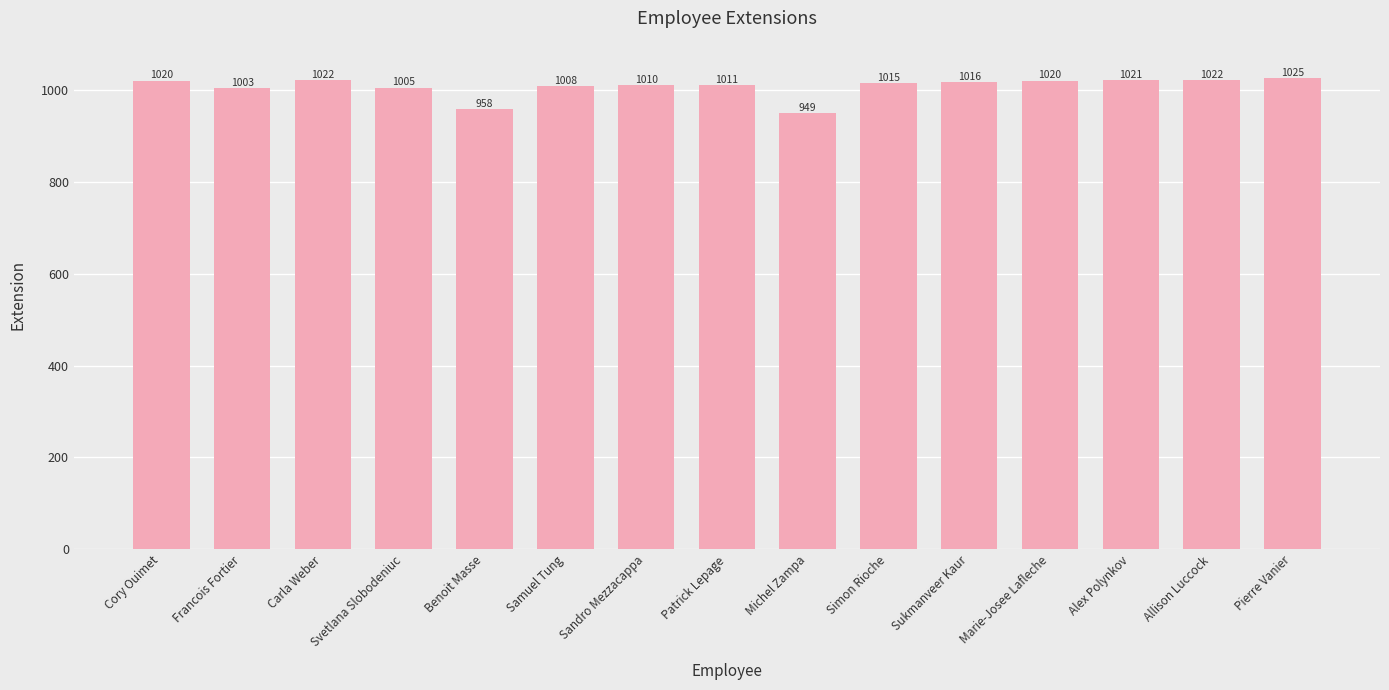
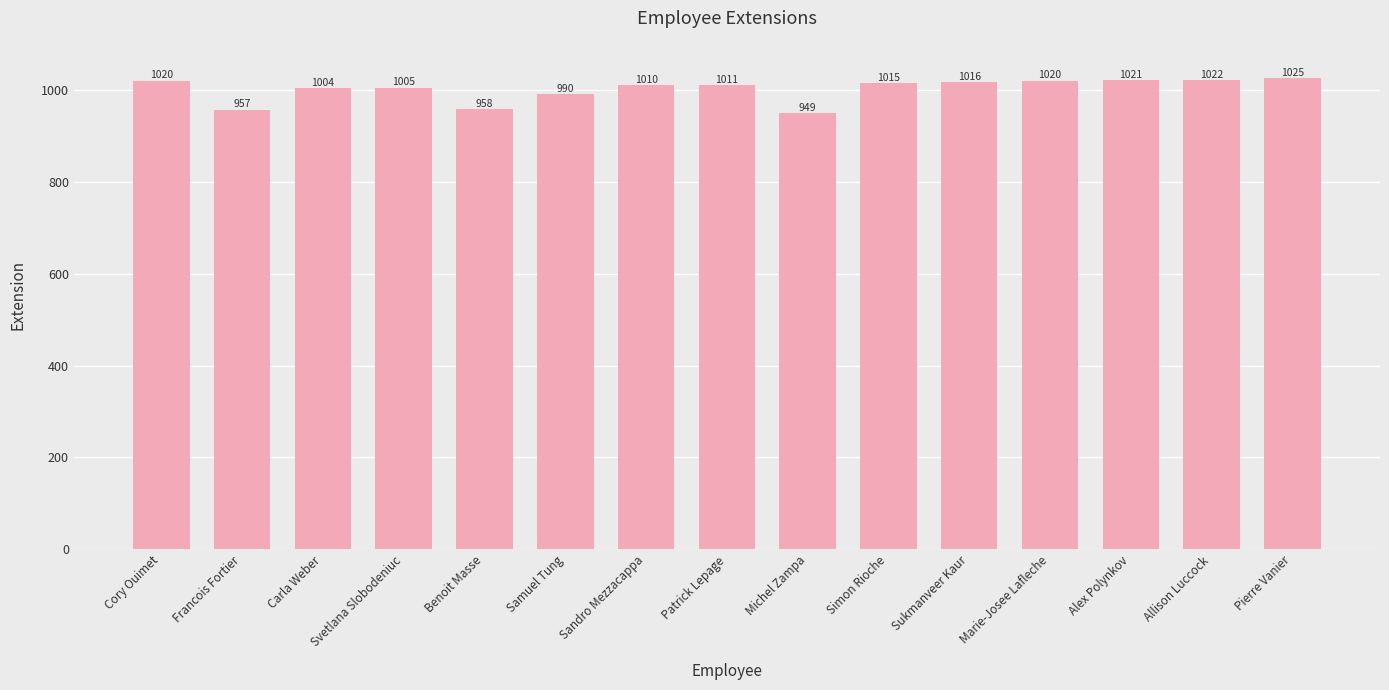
  {
    "Cory Ouimet": 1020,
-   "Francois Fortier": 1003,
-   "Carla Weber": 1022,
+   "Francois Fortier": 957,
+   "Carla Weber": 1004,
    "Svetlana Slobodeniuc": 1005,
    "Benoit Masse": 958,
-   "Samuel Tung": 1008,
+   "Samuel Tung": 990,
    "Sandro Mezzacappa": 1010,
    "Patrick Lepage": 1011,
    "Michel Zampa": 949,
    "Simon Rioche": 1015,
    "Sukmanveer Kaur": 1016,
    "Marie-Josee Lafleche": 1020,
    "Alex Polynkov": 1021,
    "Allison Luccock": 1022,
    "Pierre Vanier": 1025
  }
